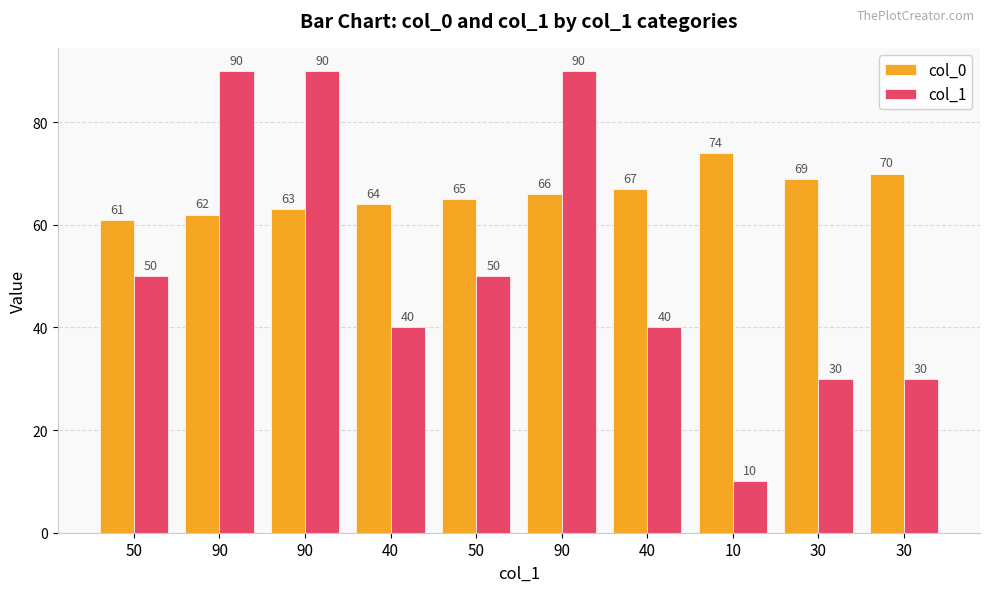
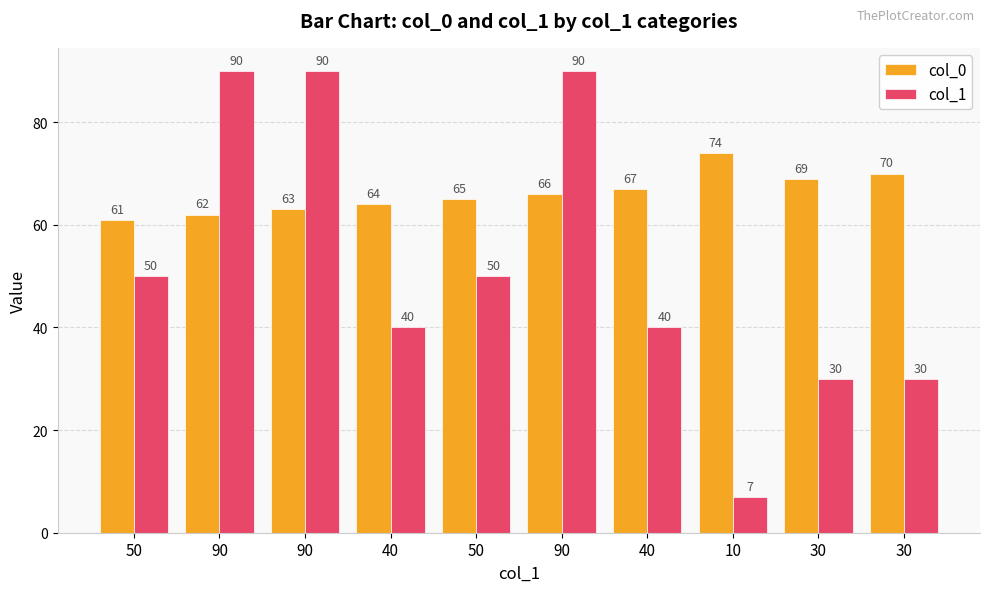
  {
    "col_0": {
      "10": 74
    },
    "col_1": {
-     "10": 10
+     "10": 7
    }
  }
